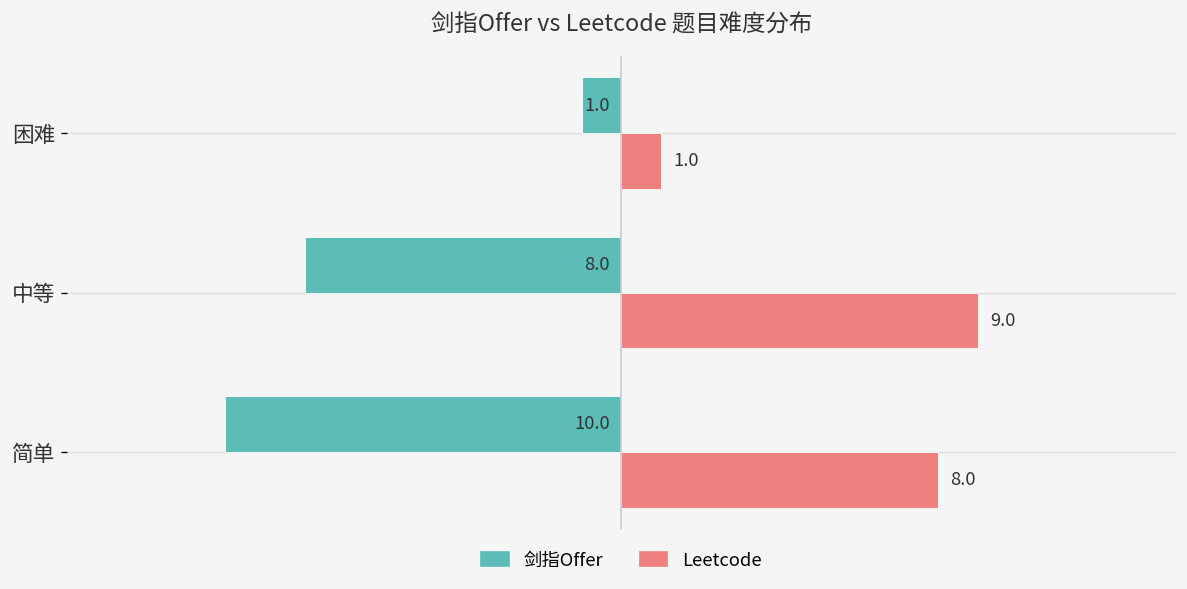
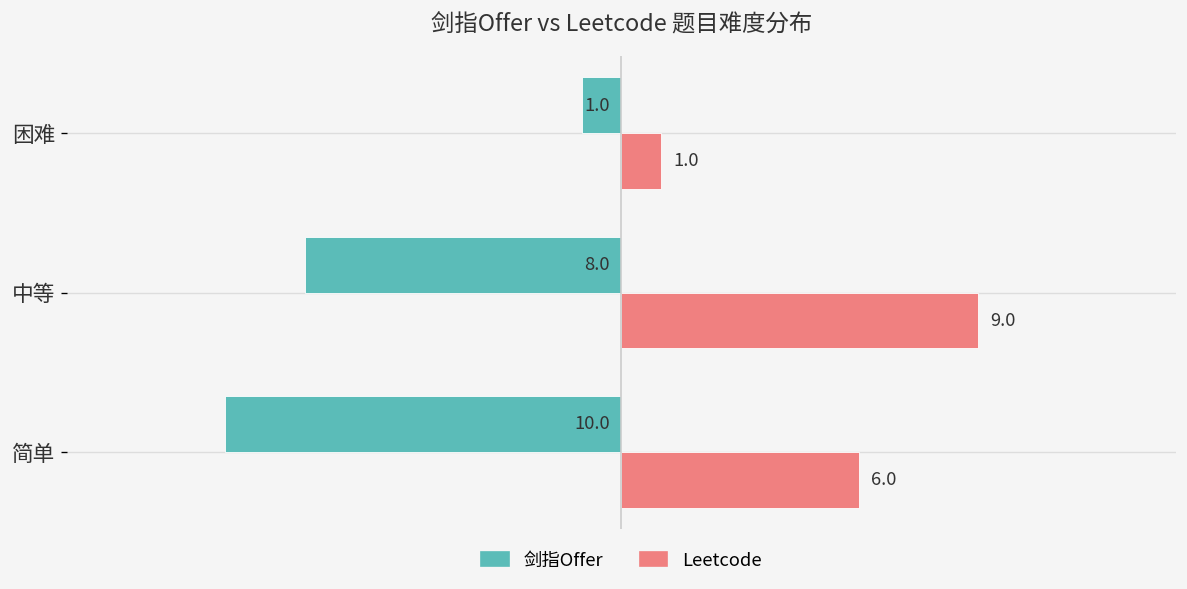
  {
    "Leetcode": {
      "困难": 1.0,
      "中等": 9.0,
-     "简单": 8.0
+     "简单": 6.0
    }
  }
